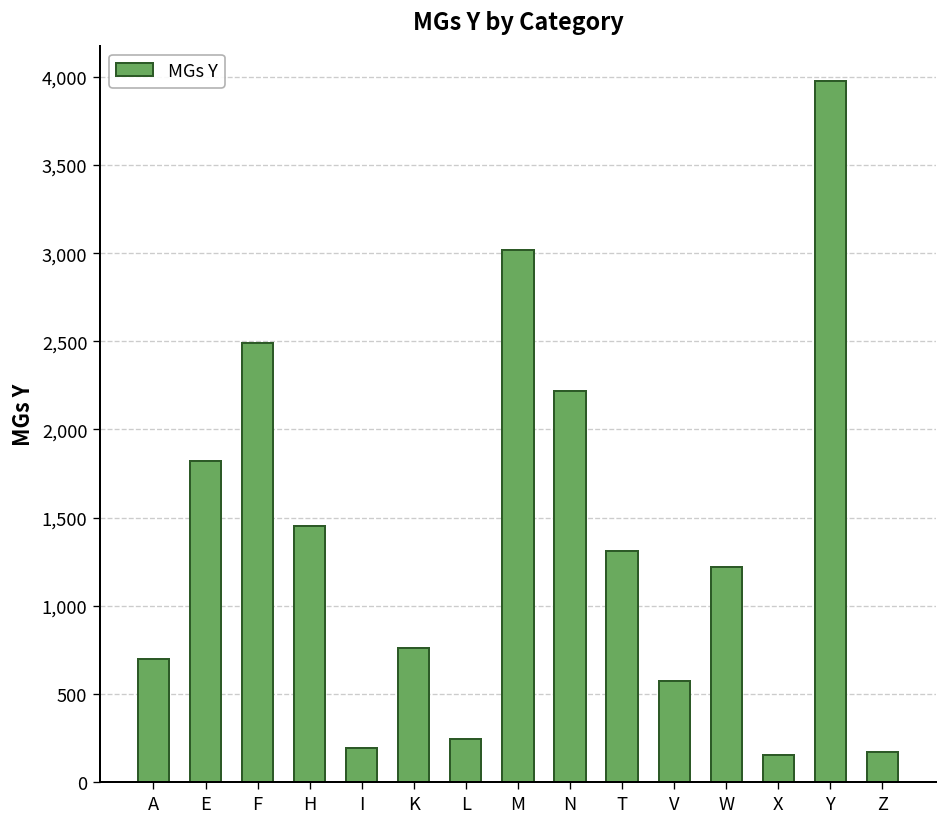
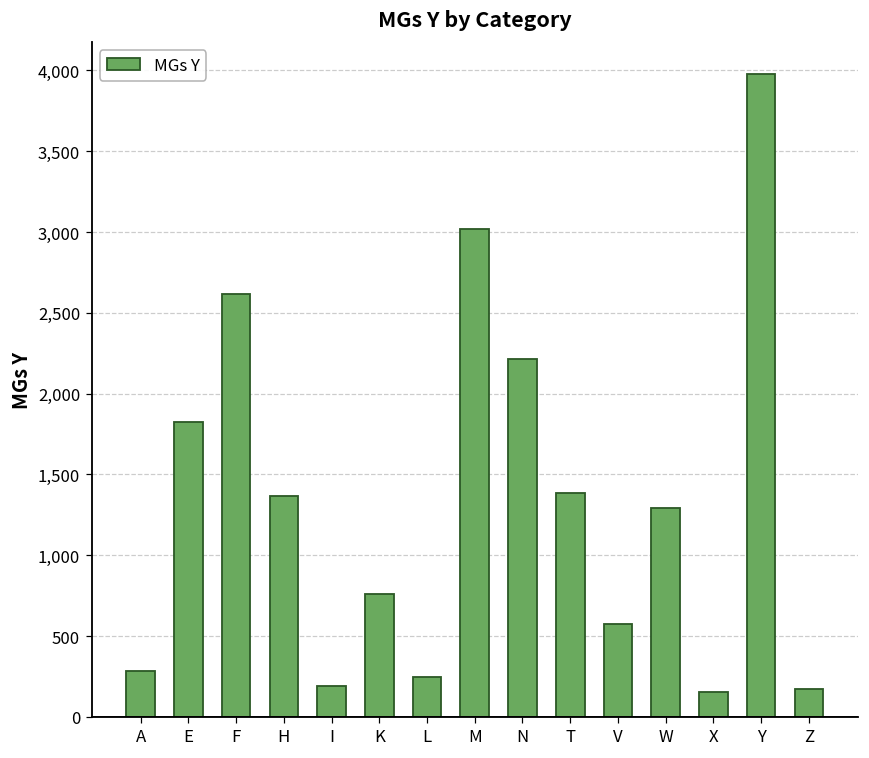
  {
-   "A": "700",
+   "A": "280",
    "E": "1,820",
-   "F": "2,490",
-   "H": "1,450",
+   "F": "2,620",
+   "H": "1,370",
    "I": "190",
    "K": "760",
    "L": "250",
    "M": "3,020",
    "N": "2,220",
-   "T": "1,310",
+   "T": "1,390",
    "V": "570",
-   "W": "1,220",
+   "W": "1,300",
    "X": "160",
    "Y": "3,980",
    "Z": "170"
  }
